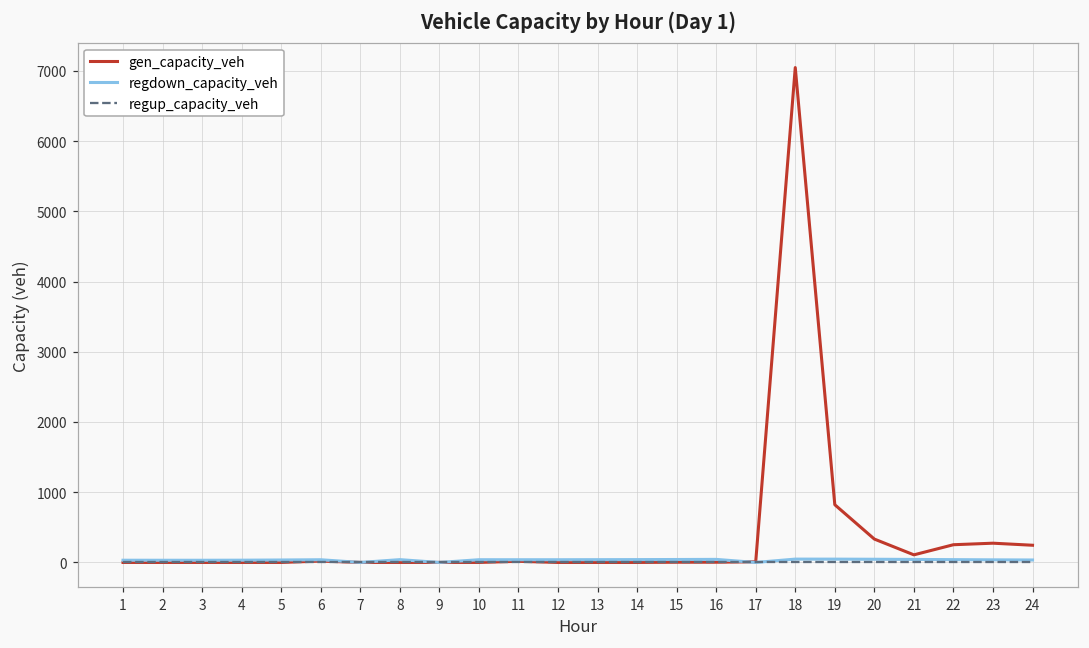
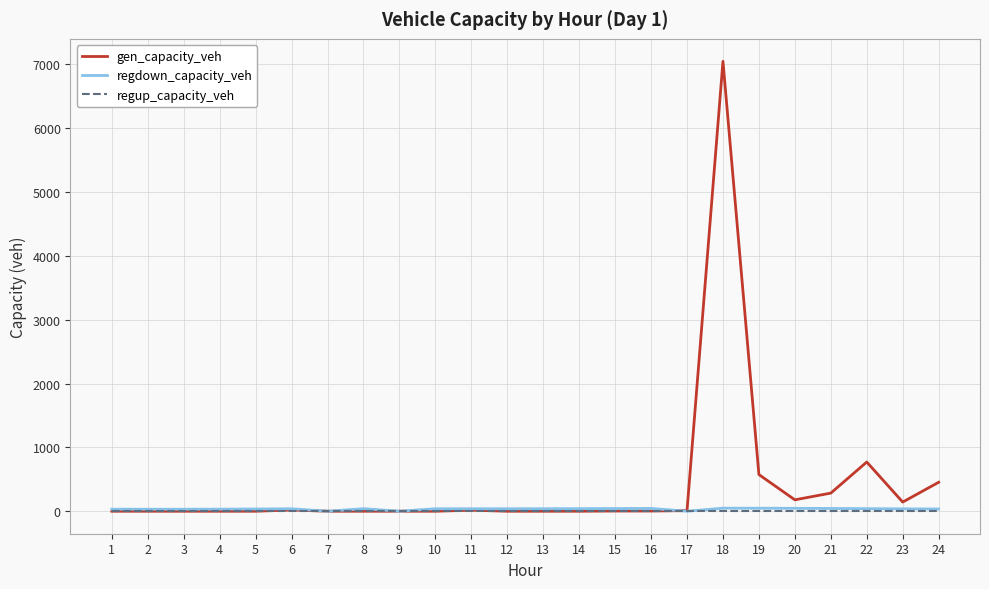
  {
    "gen_capacity_veh": {
      "18": 7000,
-     "19": 800,
-     "20": 300,
-     "21": 100,
-     "22": 300,
-     "23": 300,
-     "24": 200
+     "19": 600,
+     "20": 200,
+     "21": 300,
+     "22": 800,
+     "23": 100,
+     "24": 500
    },
    "regdown_capacity_veh": {
      "8": 0,
      "10": 0,
      "13": 0,
      "14": 0,
      "16": 0,
      "18": 0,
      "19": 0,
      "20": 0,
      "21": 0,
      "22": 0
    },
    "regup_capacity_veh": {
      "18": 0,
      "19": 0,
      "20": 0,
      "21": 0,
      "22": 0
    }
  }
